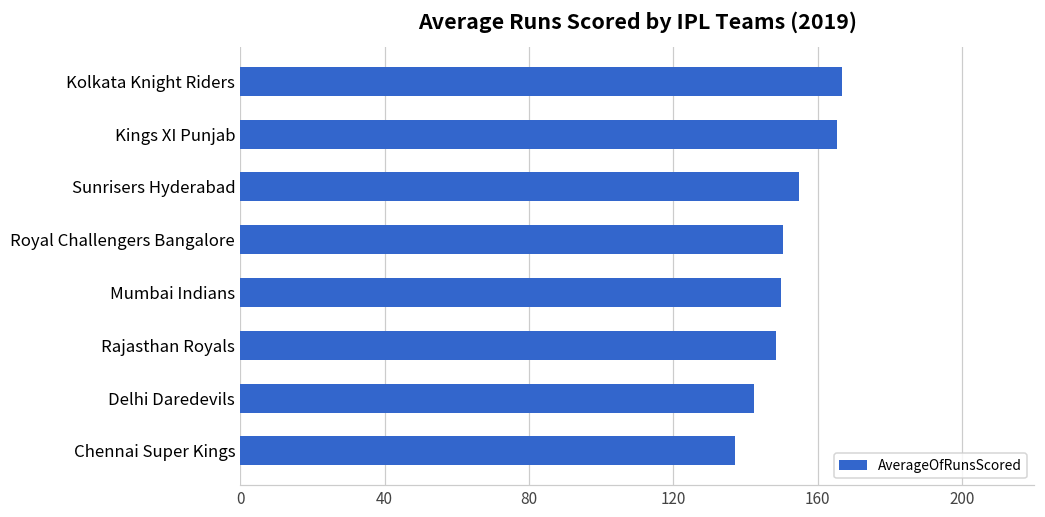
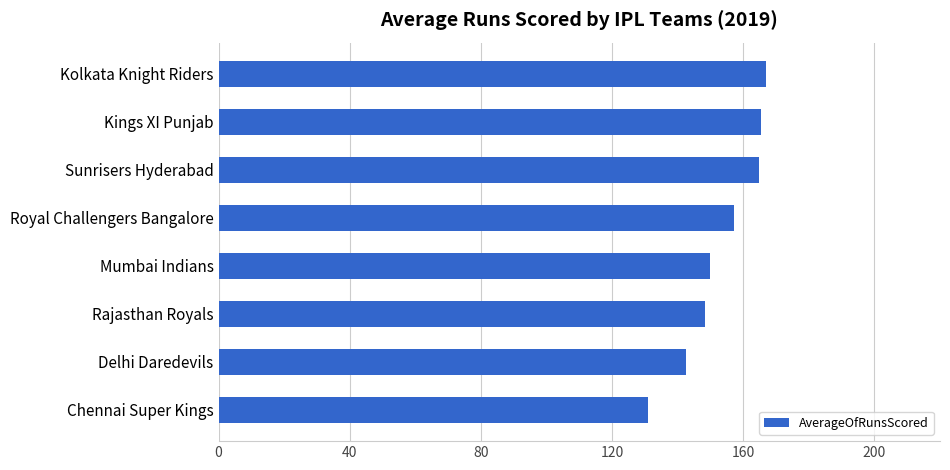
  {
    "Kolkata Knight Riders": 167,
    "Kings XI Punjab": 165,
-   "Sunrisers Hyderabad": 155,
-   "Royal Challengers Bangalore": 151,
+   "Sunrisers Hyderabad": 165,
+   "Royal Challengers Bangalore": 157,
    "Mumbai Indians": 150,
    "Rajasthan Royals": 148,
    "Delhi Daredevils": 142,
-   "Chennai Super Kings": 137
+   "Chennai Super Kings": 131
  }
